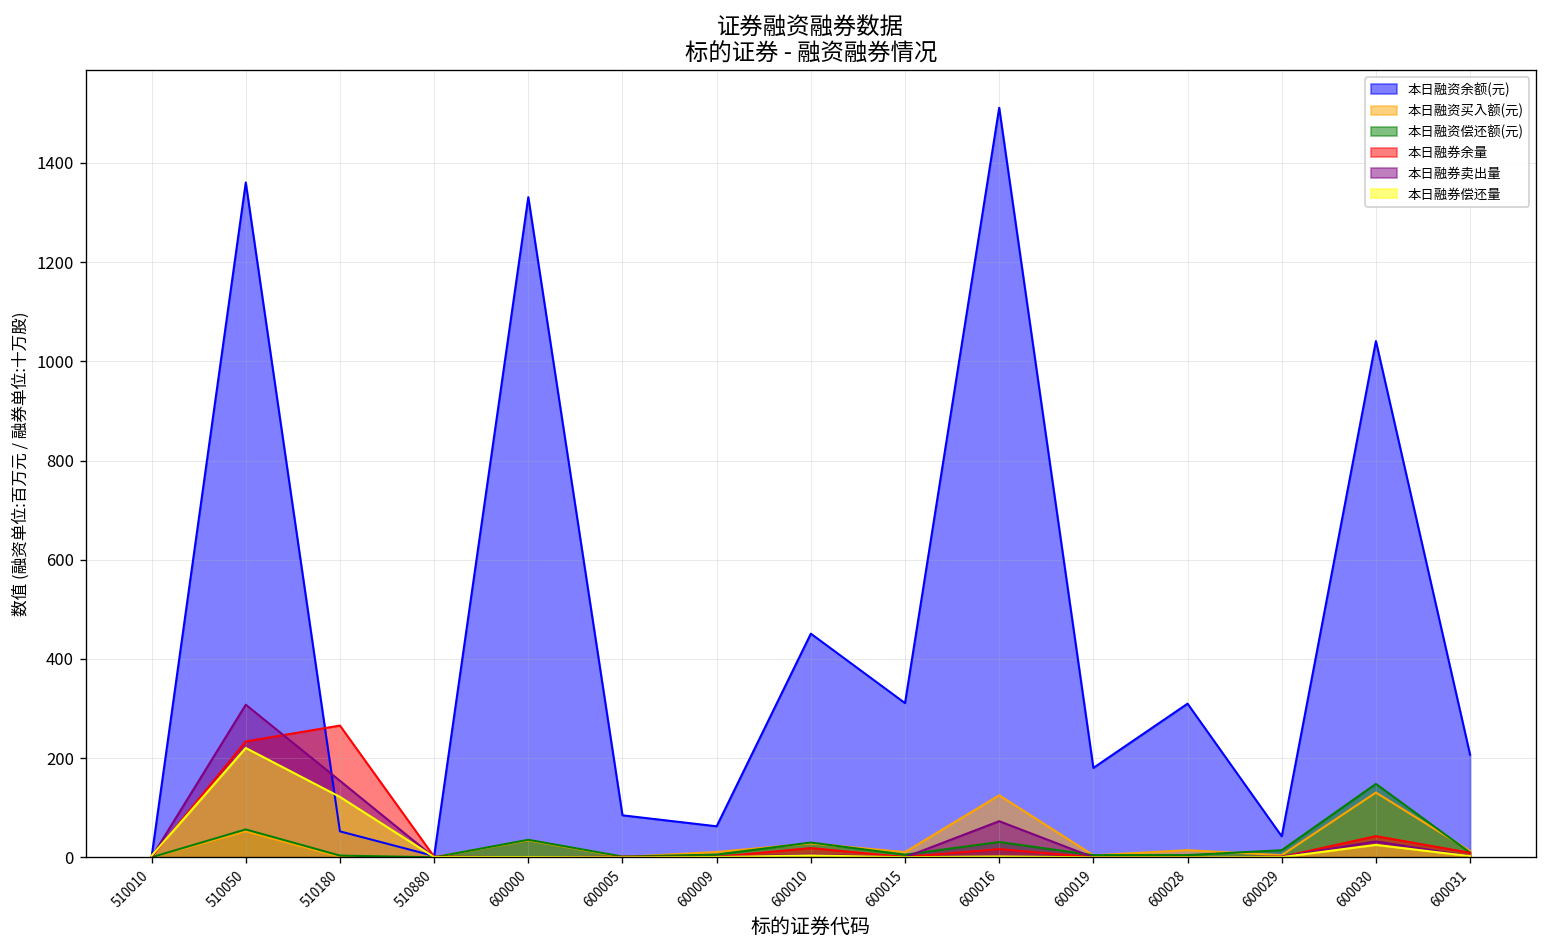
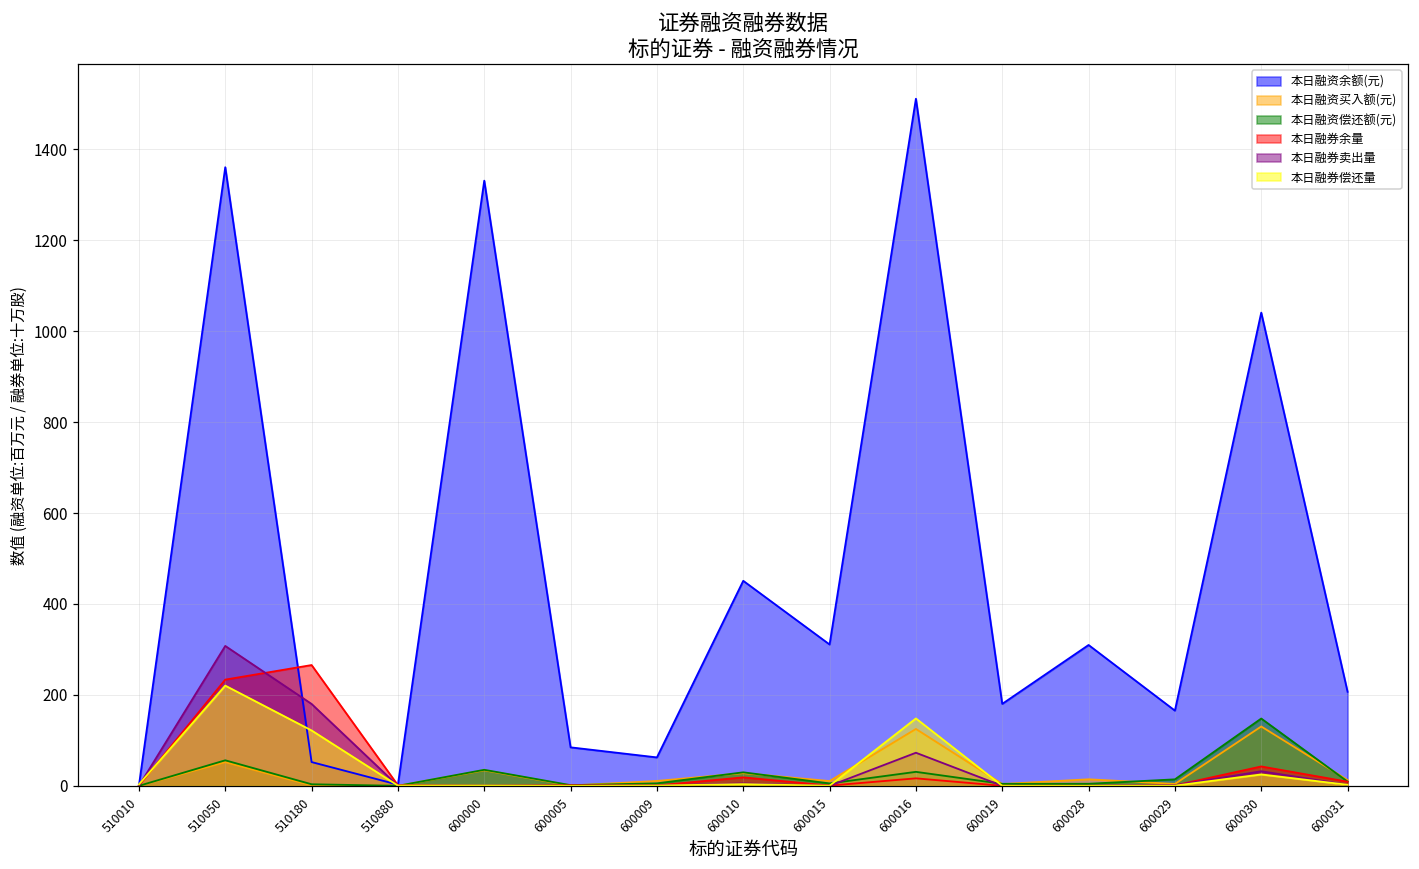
  {
    "本日融资余额(元)": {
      "510050": 1360,
      "510180": 50,
      "600000": 1330,
      "600005": 80,
      "600009": 60,
      "600010": 450,
      "600015": 310,
      "600016": 1510,
      "600019": 180,
      "600028": 310,
-     "600029": 40,
+     "600029": 170,
      "600030": 1040,
      "600031": 210
    },
    "本日融资买入额(元)": {
      "600016": 130,
      "600028": 10,
      "600030": 130
    },
    "本日融资偿还额(元)": {
      "600016": 30,
      "600029": 10,
      "600030": 150
    },
    "本日融券余量": {
      "510050": 230,
      "510180": 270,
      "600010": 20,
      "600016": 20,
      "600030": 40
    },
    "本日融券卖出量": {
      "510050": 310,
-     "510180": 150,
+     "510180": 180,
      "600016": 70,
      "600030": 30
    },
    "本日融券偿还量": {
      "510050": 220,
      "510180": 120,
-     "600016": 0,
+     "600016": 150,
      "600030": 30
    }
  }
